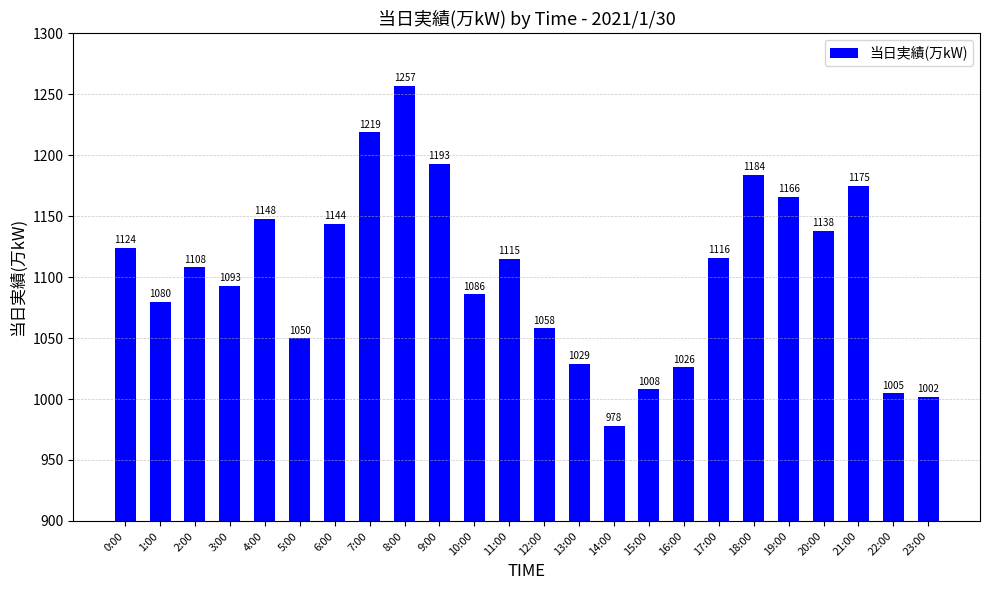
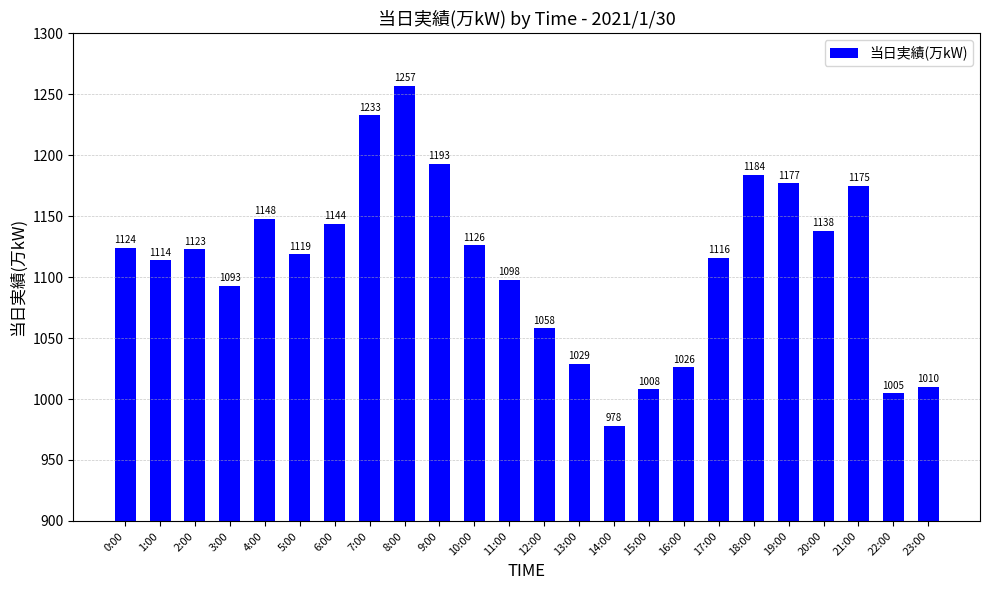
  {
    "0:00": 1124,
-   "1:00": 1080,
-   "2:00": 1108,
+   "1:00": 1114,
+   "2:00": 1123,
    "3:00": 1093,
    "4:00": 1148,
-   "5:00": 1050,
+   "5:00": 1119,
    "6:00": 1144,
-   "7:00": 1219,
+   "7:00": 1233,
    "8:00": 1257,
    "9:00": 1193,
-   "10:00": 1086,
-   "11:00": 1115,
+   "10:00": 1126,
+   "11:00": 1098,
    "12:00": 1058,
    "13:00": 1029,
    "14:00": 978,
    "15:00": 1008,
    "16:00": 1026,
    "17:00": 1116,
    "18:00": 1184,
-   "19:00": 1166,
+   "19:00": 1177,
    "20:00": 1138,
    "21:00": 1175,
    "22:00": 1005,
-   "23:00": 1002
+   "23:00": 1010
  }
